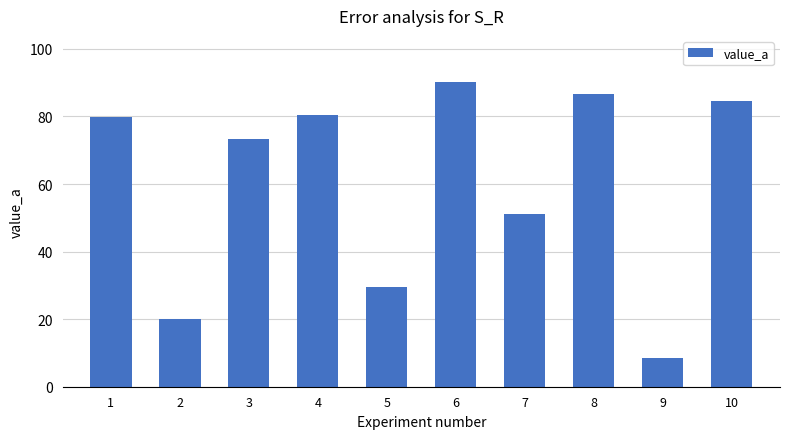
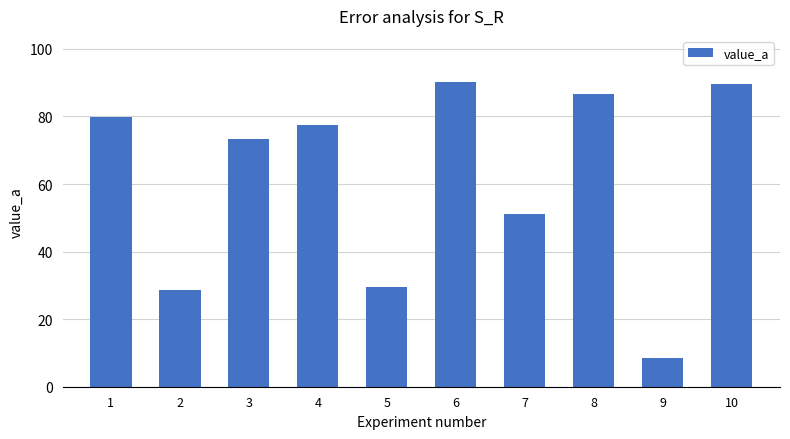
  {
    "1": 80,
-   "2": 20,
+   "2": 29,
    "3": 73,
-   "4": 81,
+   "4": 78,
    "5": 30,
    "6": 90,
    "7": 51,
    "8": 87,
    "9": 8,
-   "10": 85
+   "10": 90
  }
